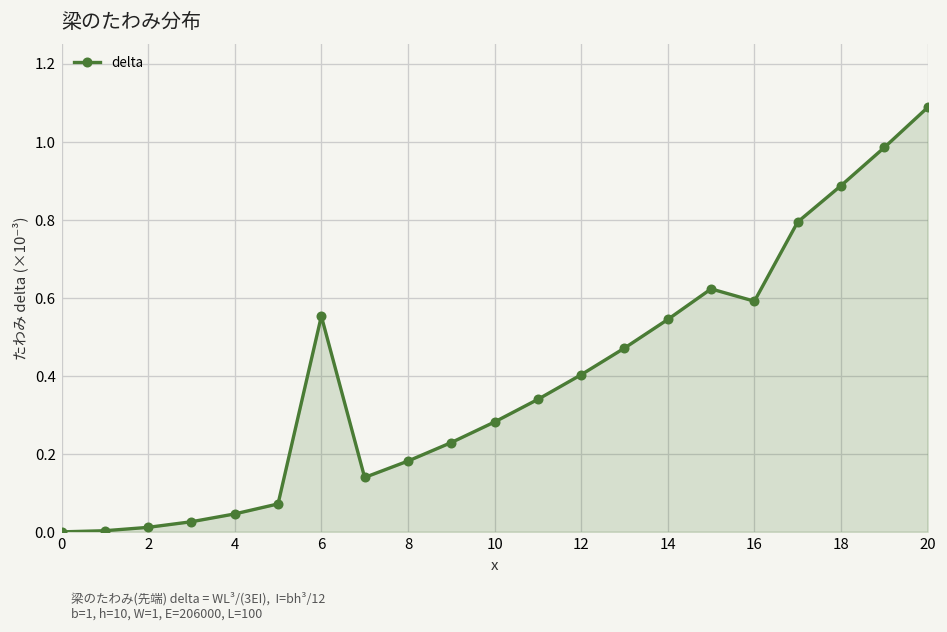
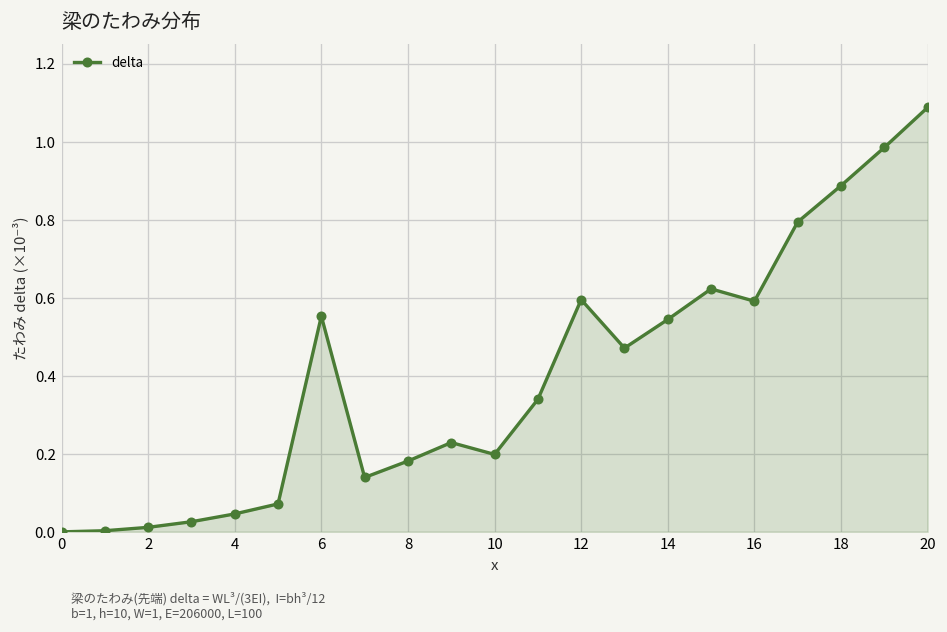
  {
    "0": 0.00,
    "2": 0.01,
    "4": 0.05,
    "6": 0.55,
    "8": 0.18,
-   "10": 0.28,
-   "12": 0.40,
+   "10": 0.20,
+   "12": 0.60,
    "14": 0.54,
    "16": 0.59,
    "18": 0.89,
    "20": 1.09
  }
